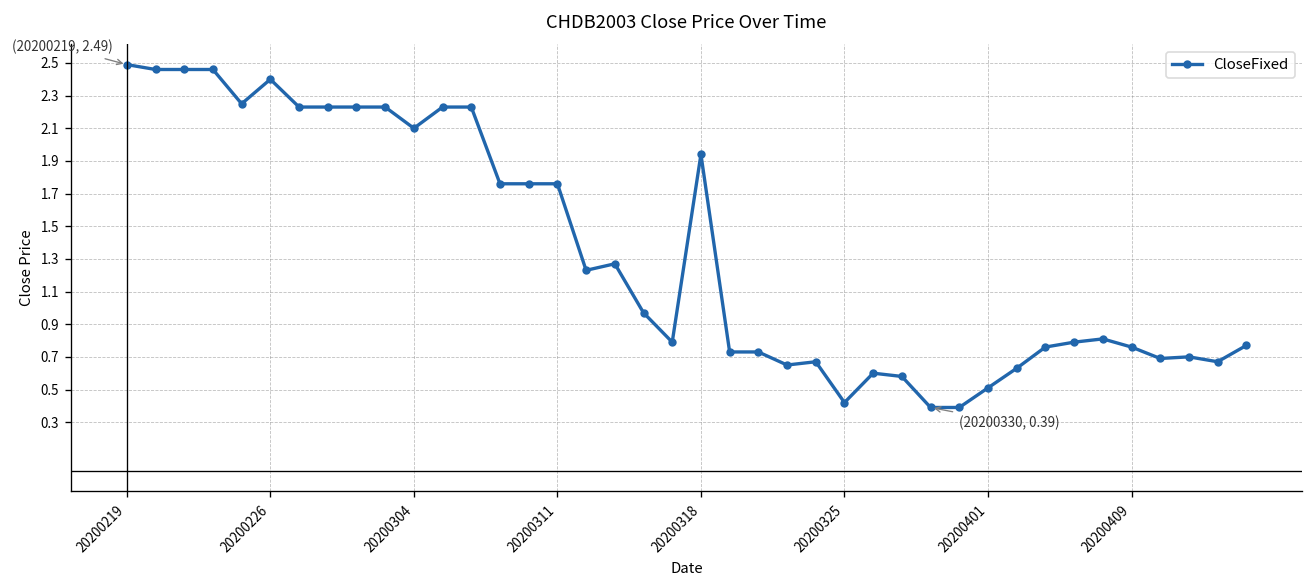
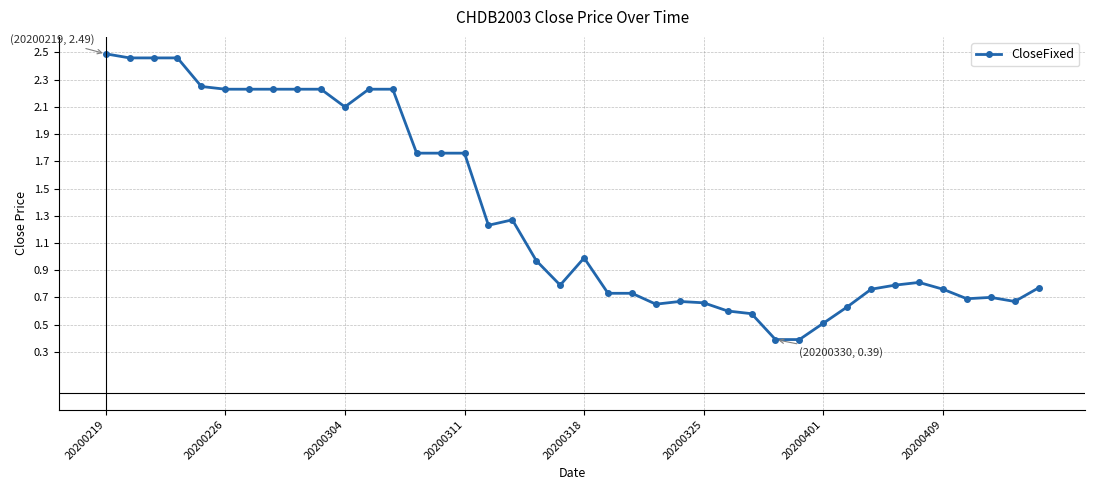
  {
-   "20200226": 2.40,
+   "20200226": 2.23,
    "20200304": 2.10,
    "20200311": 1.76,
-   "20200318": 1.94,
-   "20200325": 0.42,
+   "20200318": 0.99,
+   "20200325": 0.66,
    "20200401": 0.51,
    "20200409": 0.76
  }
